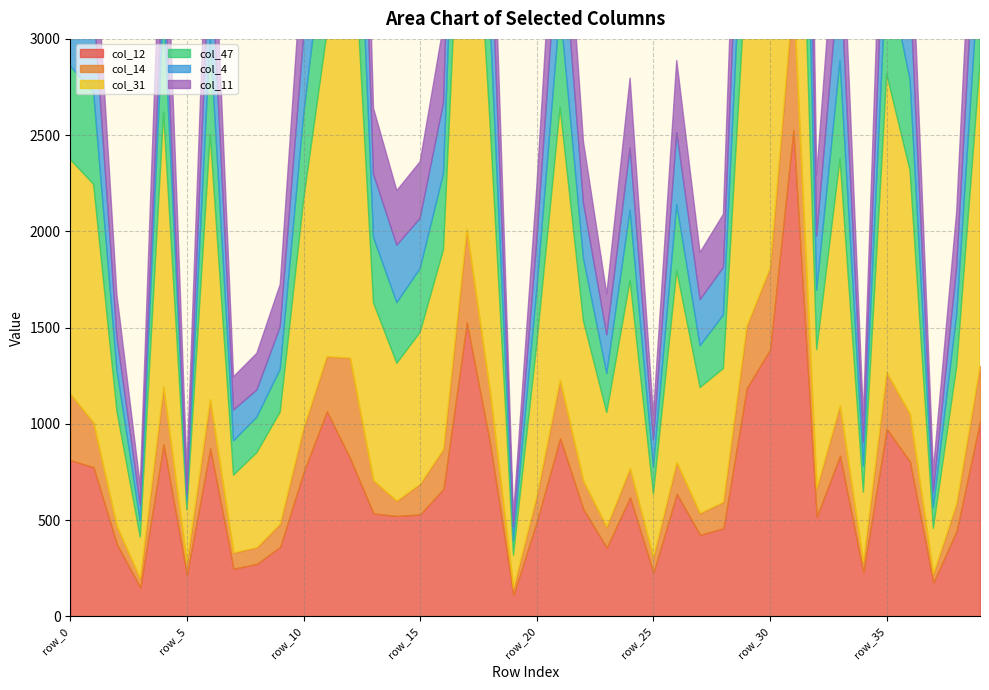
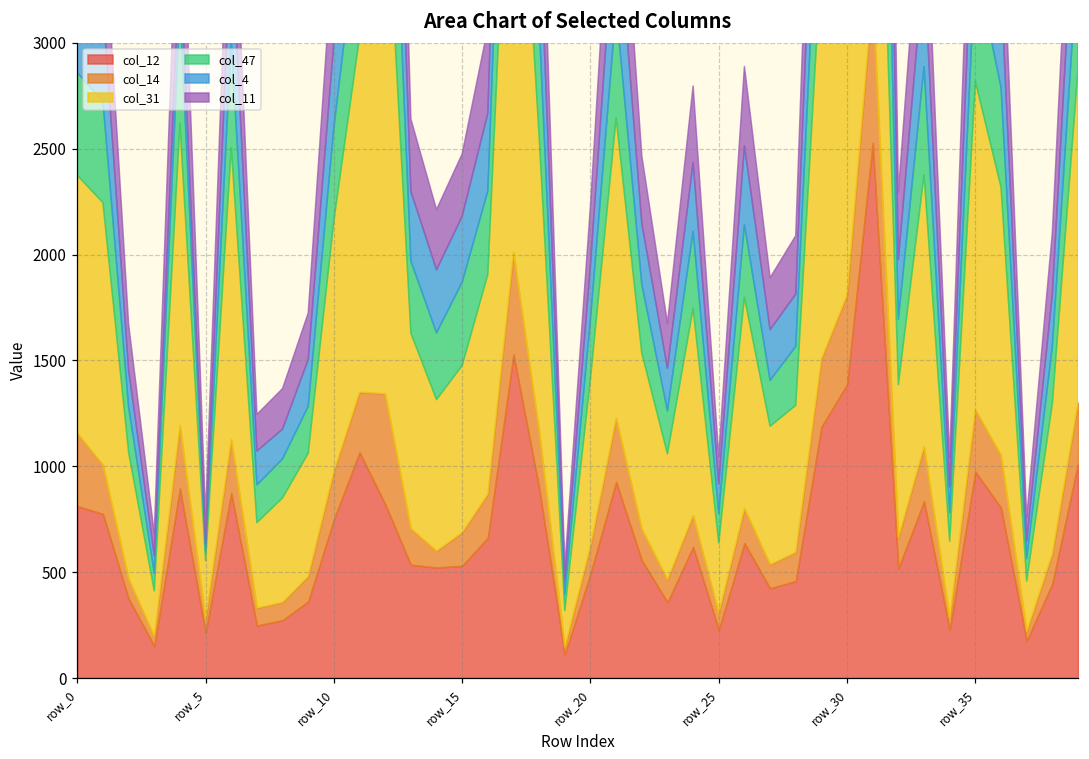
  {
    "col_31": {
      "row_0": 1220,
      "row_5": 280,
      "row_10": 1180,
      "row_15": 790,
      "row_20": 790,
      "row_25": 330,
      "row_35": 1550
    },
    "col_47": {
      "row_0": 490,
      "row_5": 50,
      "row_10": 440,
-     "row_15": 330,
+     "row_15": 390,
      "row_20": 280,
      "row_25": 140
    },
    "col_4": {
      "row_5": 30,
      "row_10": 410,
-     "row_15": 260,
+     "row_15": 310,
      "row_20": 260,
      "row_25": 140
    },
    "col_11": {
      "row_5": 130,
      "row_15": 290,
      "row_20": 280,
      "row_25": 130
    }
  }
